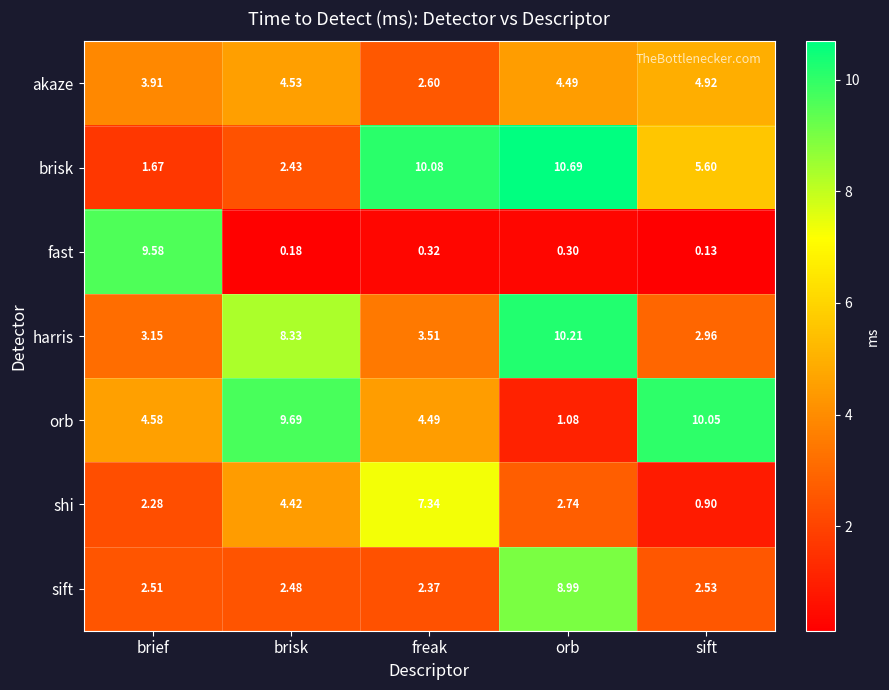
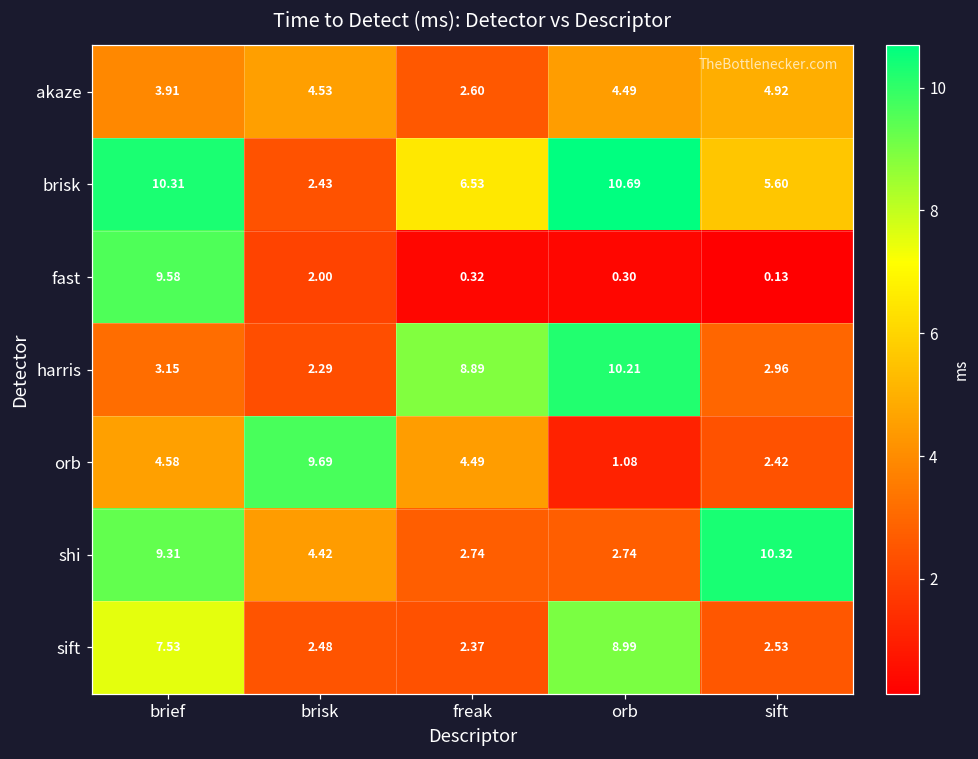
  {
    "akaze": {
      "brief": 3.91,
      "brisk": 4.53,
      "freak": 2.60,
      "orb": 4.49
    },
    "brisk": {
-     "brief": 1.67,
+     "brief": 10.31,
      "brisk": 2.43,
-     "freak": 10.08,
+     "freak": 6.53,
      "orb": 10.69,
      "sift": 5.60
    },
    "fast": {
      "brief": 9.58,
-     "brisk": 0.18,
+     "brisk": 2.00,
      "freak": 0.32,
      "orb": 0.30,
      "sift": 0.13
    },
    "harris": {
      "brief": 3.15,
-     "brisk": 8.33,
-     "freak": 3.51,
+     "brisk": 2.29,
+     "freak": 8.89,
      "orb": 10.21,
      "sift": 2.96
    },
    "orb": {
      "brief": 4.58,
      "brisk": 9.69,
      "freak": 4.49,
      "orb": 1.08,
-     "sift": 10.05
+     "sift": 2.42
    },
    "shi": {
-     "brief": 2.28,
+     "brief": 9.31,
      "brisk": 4.42,
-     "freak": 7.34,
+     "freak": 2.74,
      "orb": 2.74,
-     "sift": 0.90
+     "sift": 10.32
    },
    "sift": {
-     "brief": 2.51,
+     "brief": 7.53,
      "brisk": 2.48,
      "freak": 2.37,
      "orb": 8.99,
      "sift": 2.53
    }
  }
